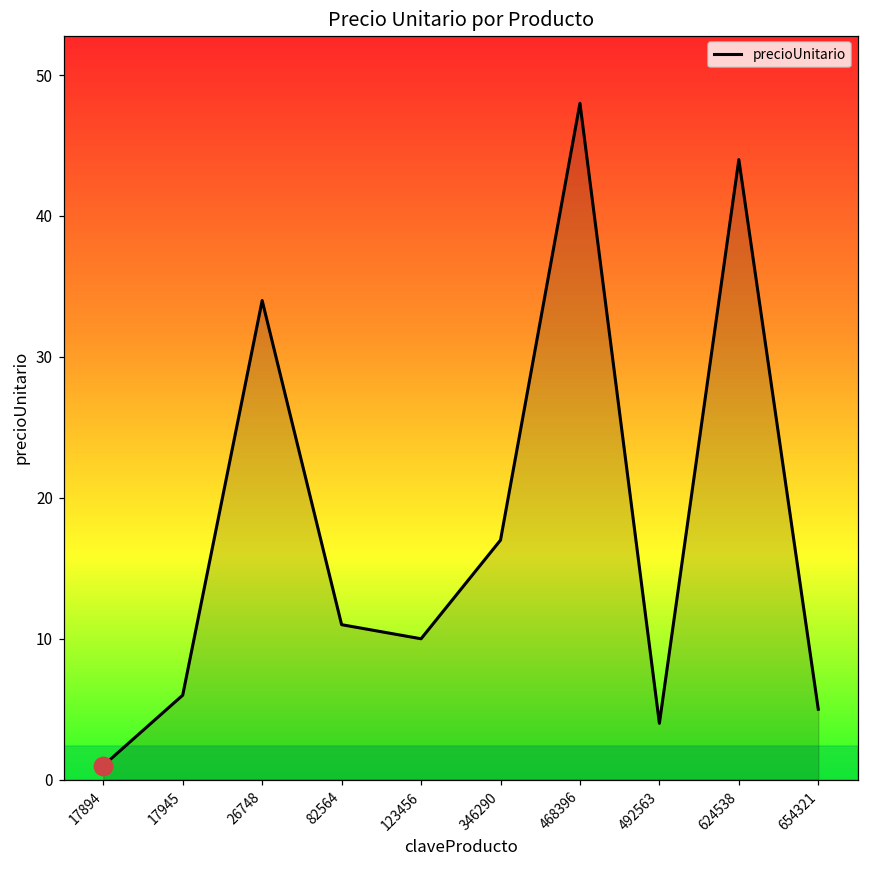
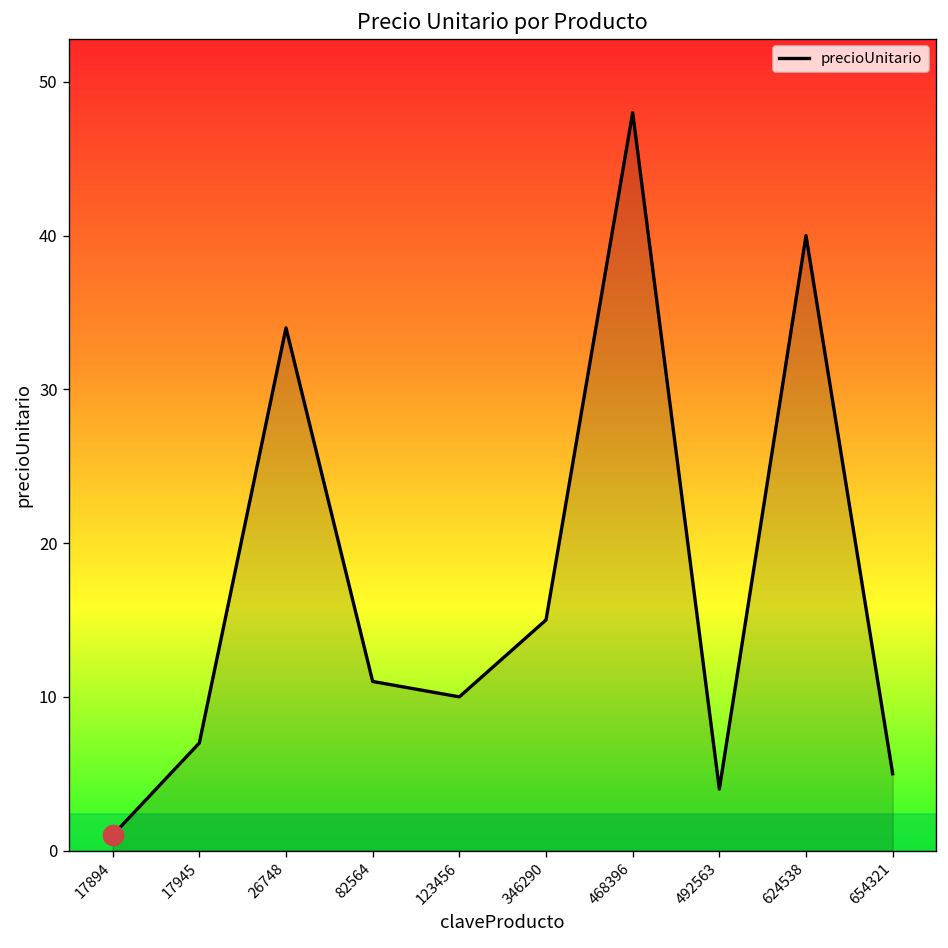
  {
    "precioUnitario": {
-     "17945": 6,
+     "17945": 7,
      "26748": 34,
      "82564": 11,
      "123456": 10,
-     "346290": 17,
+     "346290": 15,
      "468396": 48,
      "492563": 4,
-     "624538": 44,
+     "624538": 40,
      "654321": 5
    }
  }
